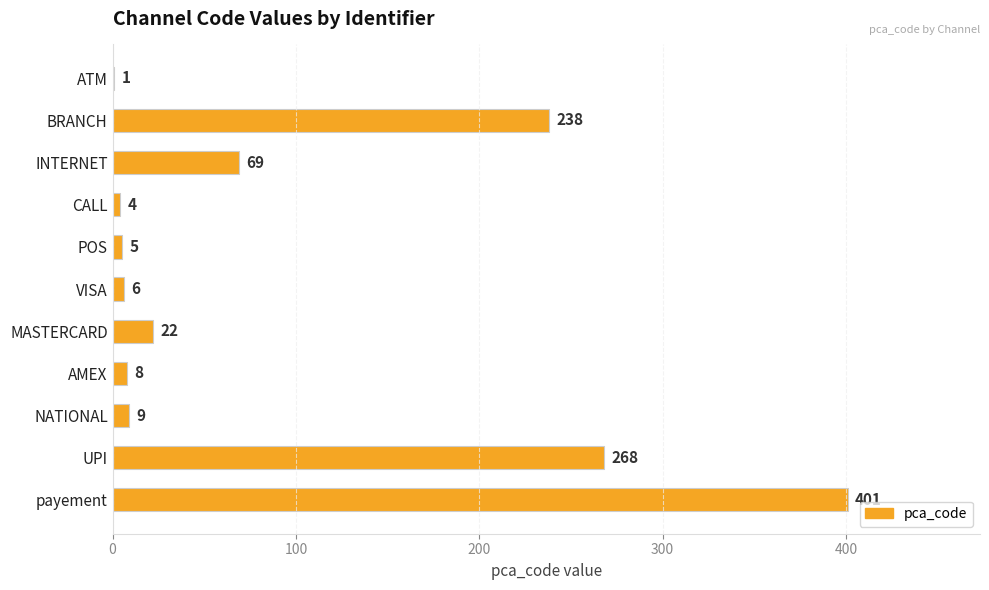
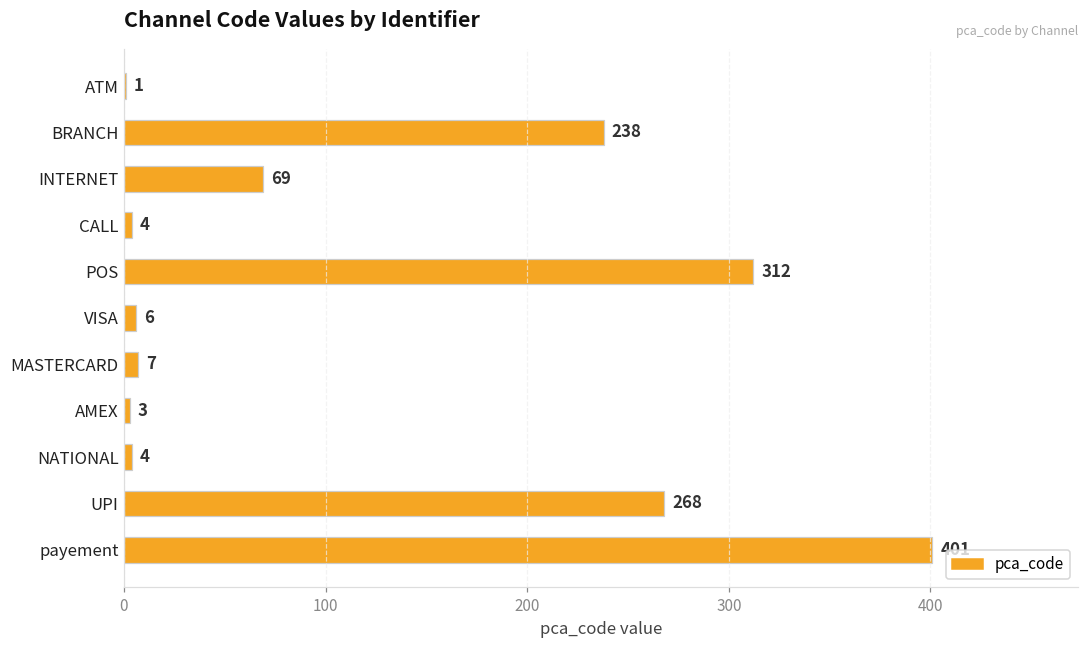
  {
    "ATM": 1,
    "BRANCH": 238,
    "INTERNET": 69,
    "CALL": 4,
-   "POS": 5,
+   "POS": 312,
    "VISA": 6,
-   "MASTERCARD": 22,
-   "AMEX": 8,
-   "NATIONAL": 9,
+   "MASTERCARD": 7,
+   "AMEX": 3,
+   "NATIONAL": 4,
    "UPI": 268
  }
